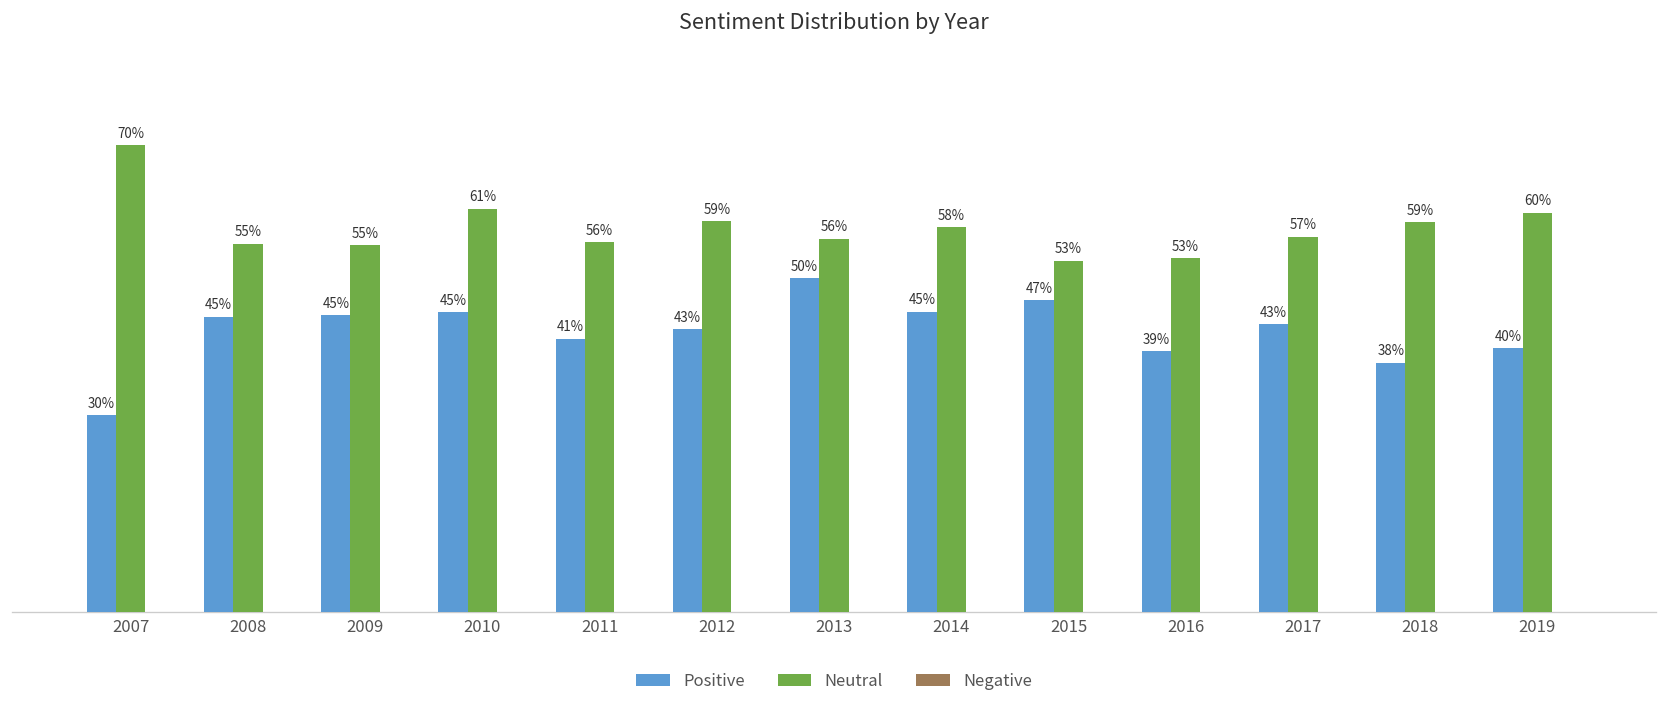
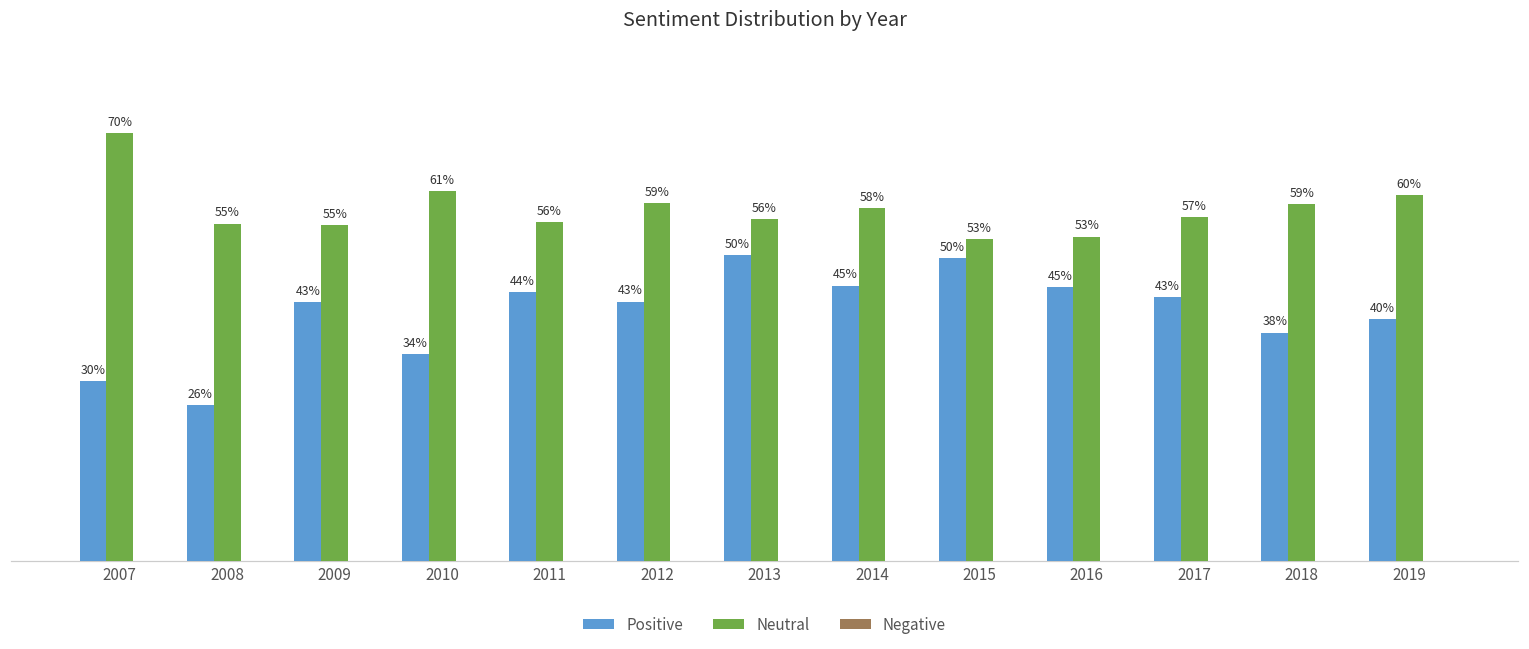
  {
    "Positive": {
      "2007": "30%",
-     "2008": "45%",
-     "2009": "45%",
-     "2010": "45%",
-     "2011": "41%",
+     "2008": "26%",
+     "2009": "43%",
+     "2010": "34%",
+     "2011": "44%",
      "2012": "43%",
      "2013": "50%",
      "2014": "45%",
-     "2015": "47%",
-     "2016": "39%",
+     "2015": "50%",
+     "2016": "45%",
      "2017": "43%",
      "2018": "38%",
      "2019": "40%"
    },
    "Neutral": {
      "2007": "70%",
      "2008": "55%",
      "2009": "55%",
      "2010": "61%",
      "2011": "56%",
      "2012": "59%",
      "2013": "56%",
      "2014": "58%",
      "2015": "53%",
      "2016": "53%",
      "2017": "57%",
      "2018": "59%",
      "2019": "60%"
    }
  }
